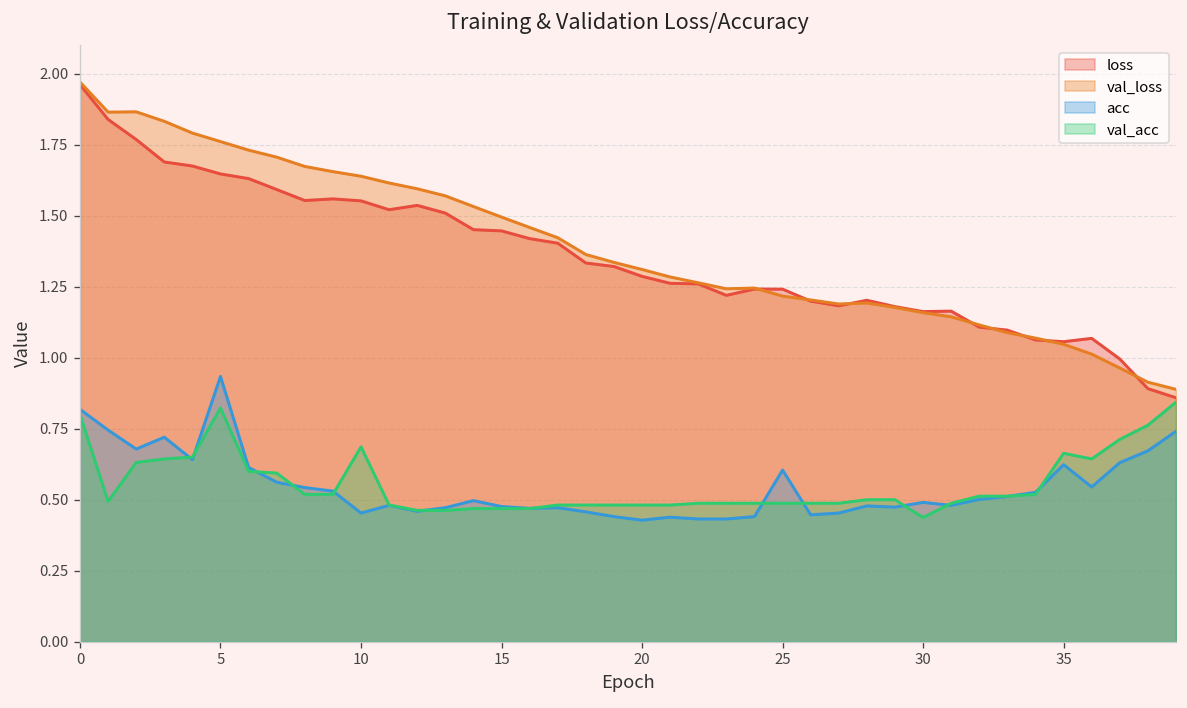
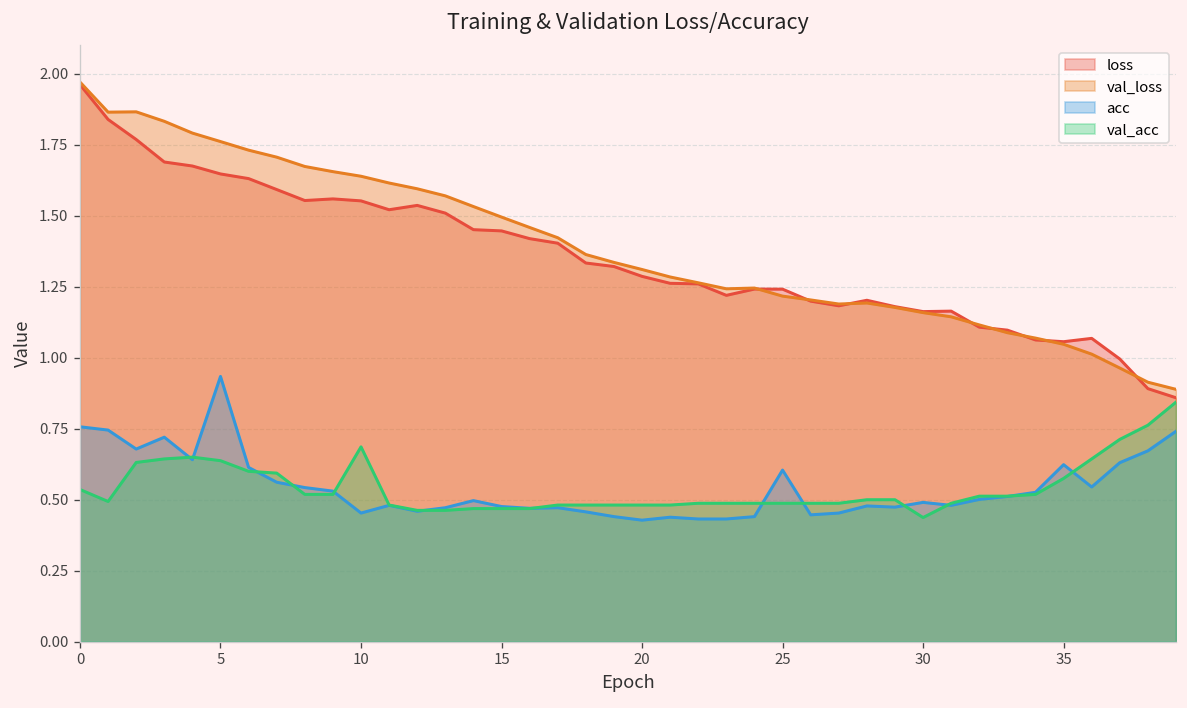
  {
    "acc": {
-     "0": 0.82,
+     "0": 0.76,
      "5": 0.93,
      "10": 0.45,
      "20": 0.43,
      "25": 0.60,
      "30": 0.49,
      "35": 0.62
    },
    "val_acc": {
-     "0": 0.80,
-     "5": 0.82,
+     "0": 0.54,
+     "5": 0.64,
      "10": 0.69,
      "20": 0.48,
      "25": 0.49,
      "30": 0.44,
-     "35": 0.66
+     "35": 0.57
    }
  }
